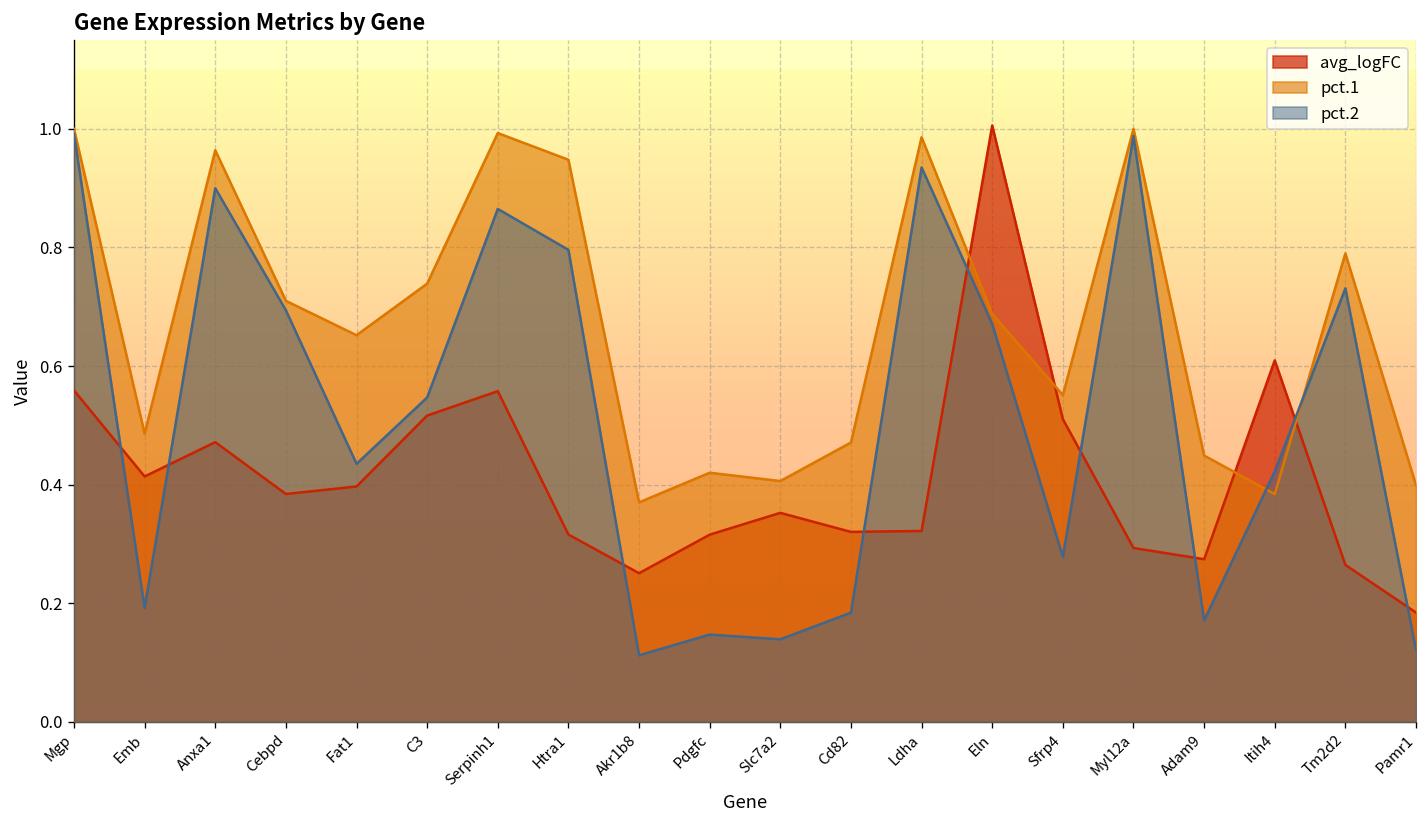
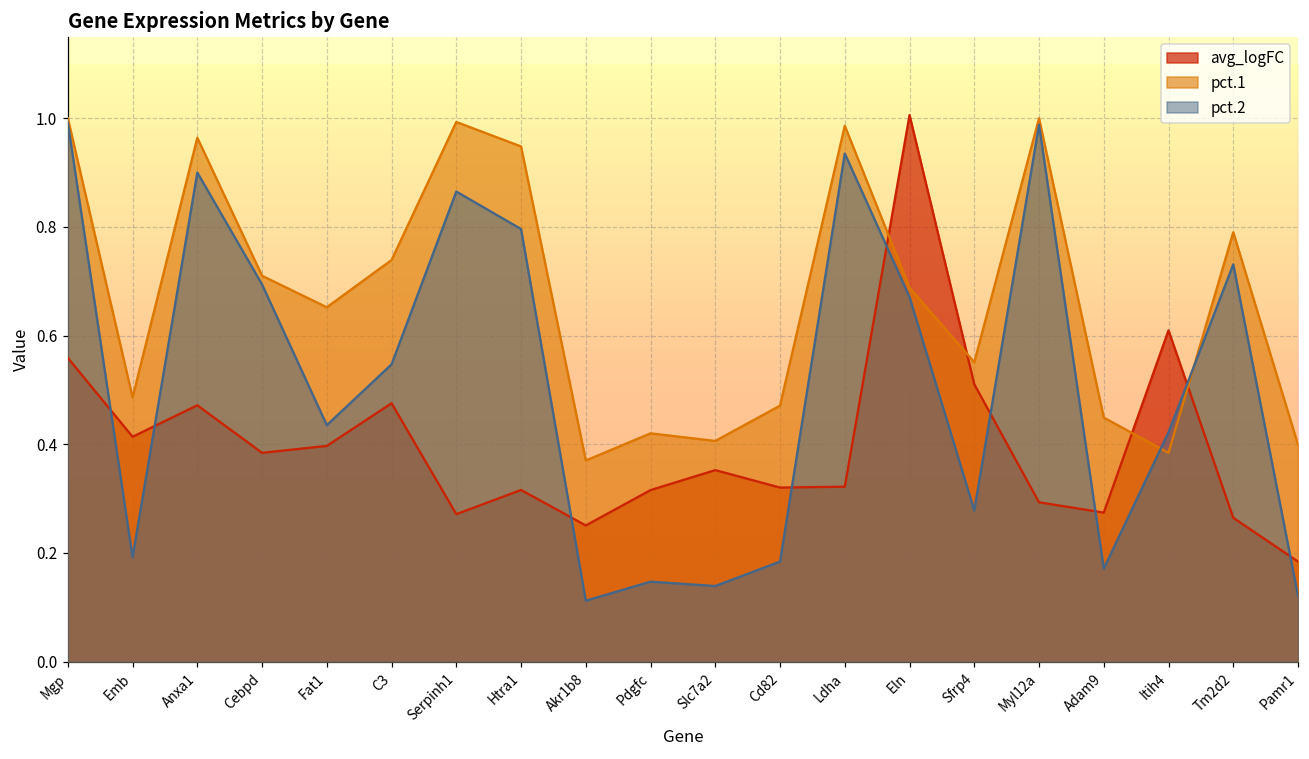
  {
    "avg_logFC": {
      "Mgp": 0.56,
      "Emb": 0.41,
      "Anxa1": 0.47,
      "Cebpd": 0.38,
      "Fat1": 0.40,
-     "C3": 0.52,
-     "Serpinh1": 0.56,
+     "C3": 0.48,
+     "Serpinh1": 0.27,
      "Htra1": 0.32,
      "Akr1b8": 0.25,
      "Pdgfc": 0.32,
      "Slc7a2": 0.35,
      "Cd82": 0.32,
      "Ldha": 0.32,
      "Eln": 1.01,
      "Sfrp4": 0.51,
      "Myl12a": 0.29,
      "Adam9": 0.27,
      "Itih4": 0.61,
      "Tm2d2": 0.26,
      "Pamr1": 0.18
    },
    "pct.1": {
      "Mgp": 1.00,
      "Emb": 0.49,
      "Anxa1": 0.96,
      "Cebpd": 0.71,
      "Fat1": 0.65,
      "C3": 0.74,
      "Serpinh1": 0.99,
      "Htra1": 0.95,
      "Akr1b8": 0.37,
      "Pdgfc": 0.42,
      "Slc7a2": 0.41,
      "Cd82": 0.47,
      "Ldha": 0.99,
      "Eln": 0.69,
      "Sfrp4": 0.55,
      "Myl12a": 1.00,
      "Adam9": 0.45,
      "Itih4": 0.38,
      "Tm2d2": 0.79,
      "Pamr1": 0.40
    },
    "pct.2": {
      "Mgp": 0.99,
      "Emb": 0.19,
      "Anxa1": 0.90,
      "Cebpd": 0.69,
      "Fat1": 0.44,
      "C3": 0.55,
      "Serpinh1": 0.87,
      "Htra1": 0.80,
      "Akr1b8": 0.11,
      "Pdgfc": 0.15,
      "Slc7a2": 0.14,
      "Cd82": 0.18,
      "Ldha": 0.94,
      "Eln": 0.67,
      "Sfrp4": 0.28,
      "Myl12a": 0.99,
      "Adam9": 0.17,
      "Itih4": 0.42,
      "Tm2d2": 0.73,
      "Pamr1": 0.12
    }
  }
